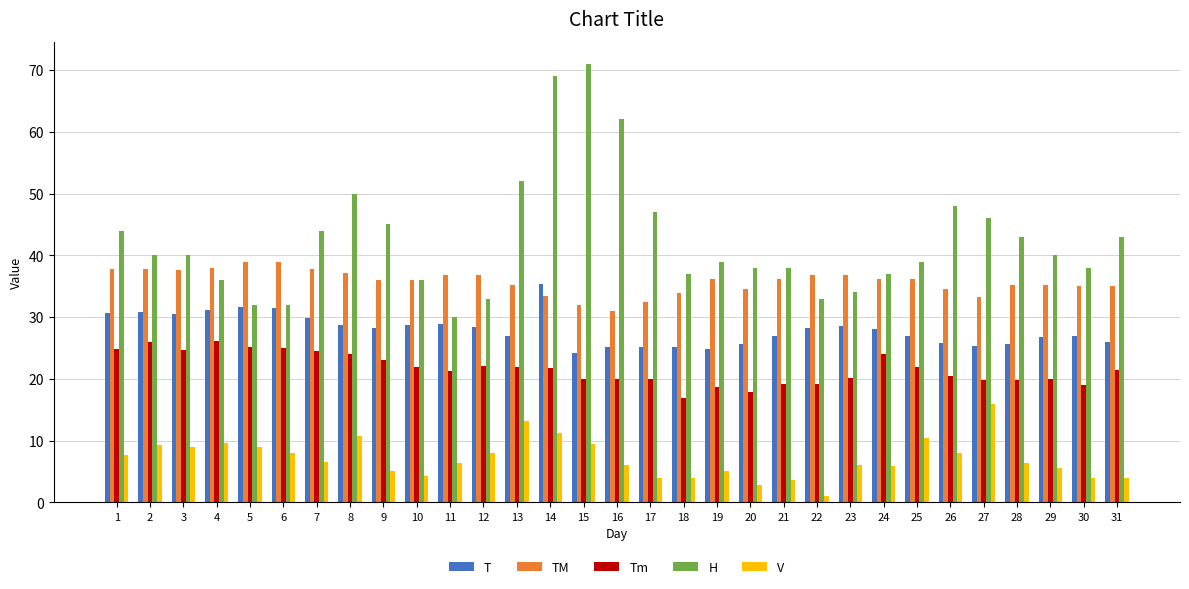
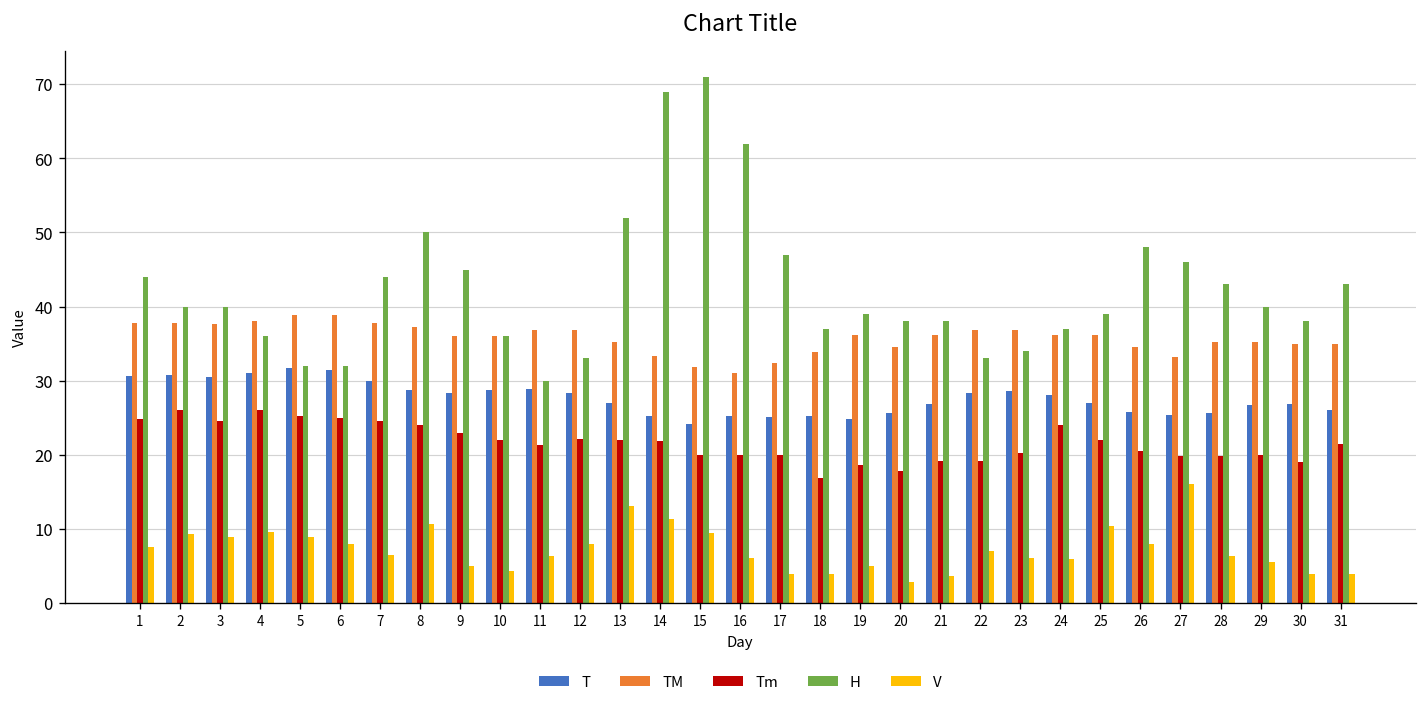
  {
    "T": {
      "1": 31,
      "2": 31,
      "3": 31,
      "4": 31,
      "5": 32,
      "6": 31,
      "7": 30,
      "8": 29,
      "9": 28,
      "10": 29,
      "11": 29,
      "12": 28,
      "13": 27,
-     "14": 35,
+     "14": 25,
      "15": 24,
      "16": 25,
      "17": 25,
      "18": 25,
      "19": 25,
      "20": 26,
      "21": 27,
      "22": 28,
      "23": 29,
      "24": 28,
      "25": 27,
      "26": 26,
      "27": 25,
      "28": 26,
      "29": 27,
      "30": 27,
      "31": 26
    },
    "TM": {
      "1": 38,
      "2": 38,
      "3": 38,
      "4": 38,
      "5": 39,
      "6": 39,
      "7": 38,
      "8": 37,
      "9": 36,
      "10": 36,
      "11": 37,
      "12": 37,
      "13": 35,
      "14": 33,
      "15": 32,
      "16": 31,
      "17": 32,
      "18": 34,
      "19": 36,
      "20": 35,
      "21": 36,
      "22": 37,
      "23": 37,
      "24": 36,
      "25": 36,
      "26": 35,
      "27": 33,
      "28": 35,
      "29": 35,
      "30": 35,
      "31": 35
    },
    "Tm": {
      "1": 25,
      "2": 26,
      "3": 25,
      "4": 26,
      "5": 25,
      "6": 25,
      "7": 25,
      "8": 24,
      "9": 23,
      "10": 22,
      "11": 21,
      "12": 22,
      "13": 22,
      "14": 22,
      "15": 20,
      "16": 20,
      "17": 20,
      "18": 17,
      "19": 19,
      "20": 18,
      "21": 19,
      "22": 19,
      "23": 20,
      "24": 24,
      "25": 22,
      "26": 21,
      "27": 20,
      "28": 20,
      "29": 20,
      "30": 19,
      "31": 21
    },
    "H": {
      "1": 44,
      "2": 40,
      "3": 40,
      "4": 36,
      "5": 32,
      "6": 32,
      "7": 44,
      "8": 50,
      "9": 45,
      "10": 36,
      "11": 30,
      "12": 33,
      "13": 52,
      "14": 69,
      "15": 71,
      "16": 62,
      "17": 47,
      "18": 37,
      "19": 39,
      "20": 38,
      "21": 38,
      "22": 33,
      "23": 34,
      "24": 37,
      "25": 39,
      "26": 48,
      "27": 46,
      "28": 43,
      "29": 40,
      "30": 38,
      "31": 43
    },
    "V": {
      "1": 8,
      "2": 9,
      "3": 9,
      "4": 10,
      "5": 9,
      "6": 8,
      "7": 7,
      "8": 11,
      "9": 5,
      "10": 4,
      "11": 6,
      "12": 8,
      "13": 13,
      "14": 11,
      "15": 9,
      "16": 6,
      "17": 4,
      "18": 4,
      "19": 5,
      "20": 3,
      "21": 4,
-     "22": 1,
+     "22": 7,
      "23": 6,
      "24": 6,
      "25": 10,
      "26": 8,
      "27": 16,
      "28": 6,
      "29": 6,
      "30": 4,
      "31": 4
    }
  }
